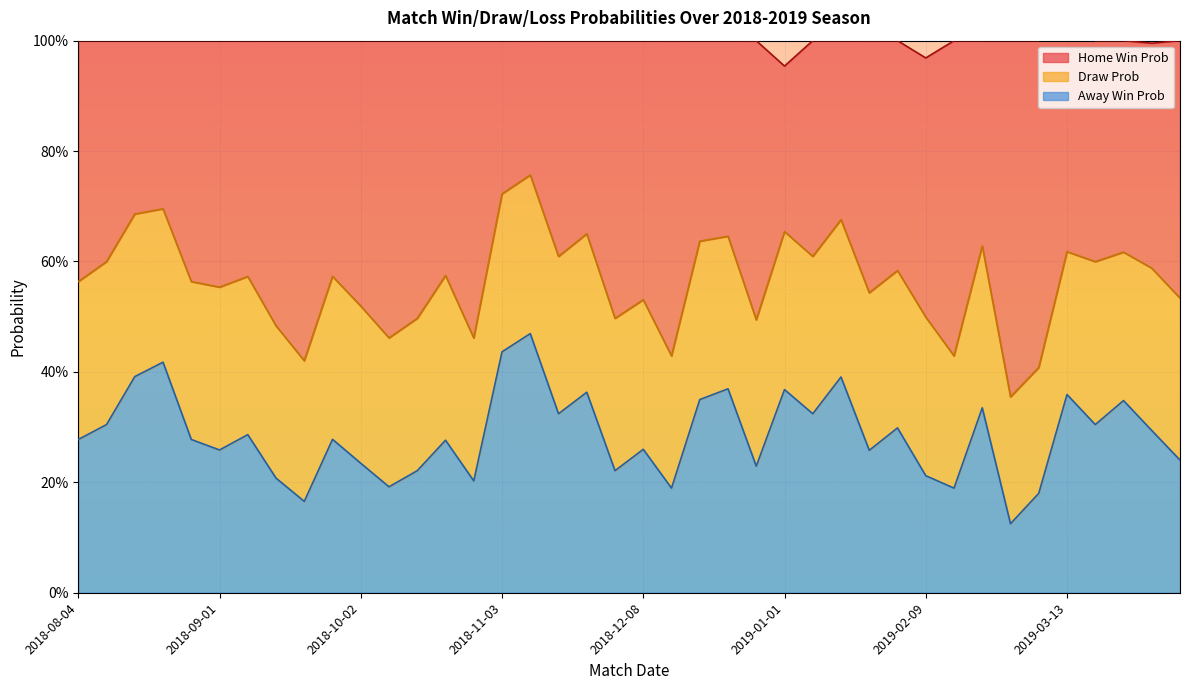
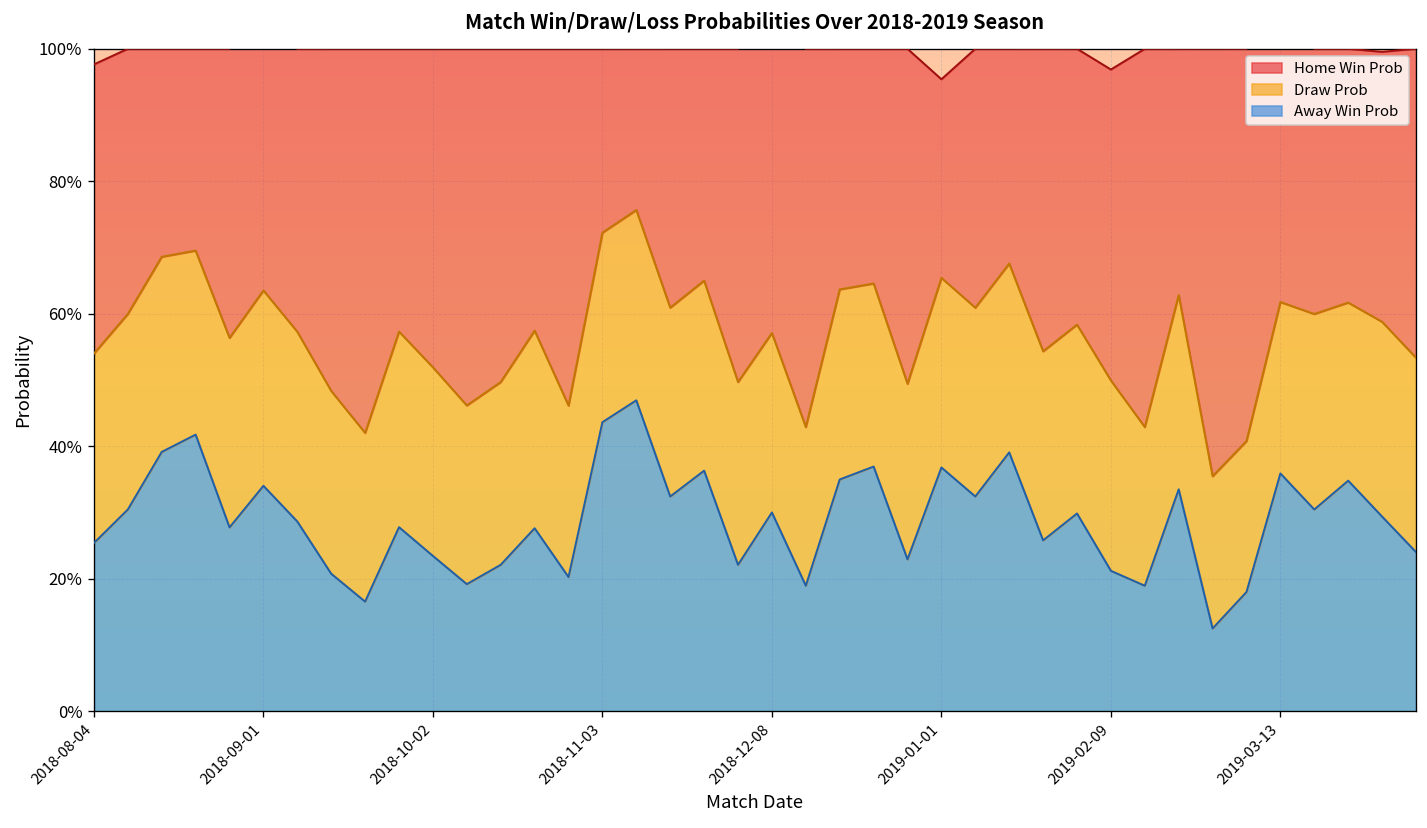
  {
    "Away Win Prob": {
-     "2018-08-04": "28%",
-     "2018-09-01": "26%",
+     "2018-08-04": "25%",
+     "2018-09-01": "34%",
      "2018-10-02": "23%",
      "2018-11-03": "44%",
-     "2018-12-08": "26%",
+     "2018-12-08": "30%",
      "2019-01-01": "37%",
      "2019-02-09": "21%",
      "2019-03-13": "36%"
    },
    "Draw Prob": {
      "2018-08-04": "29%",
      "2018-09-01": "29%",
      "2018-10-02": "28%",
      "2018-11-03": "29%",
      "2018-12-08": "27%",
      "2019-01-01": "29%",
      "2019-02-09": "29%",
      "2019-03-13": "26%"
    },
    "Home Win Prob": {
      "2018-08-04": "44%",
      "2018-10-02": "48%",
      "2018-11-03": "28%",
      "2019-01-01": "30%",
      "2019-02-09": "47%"
    }
  }
